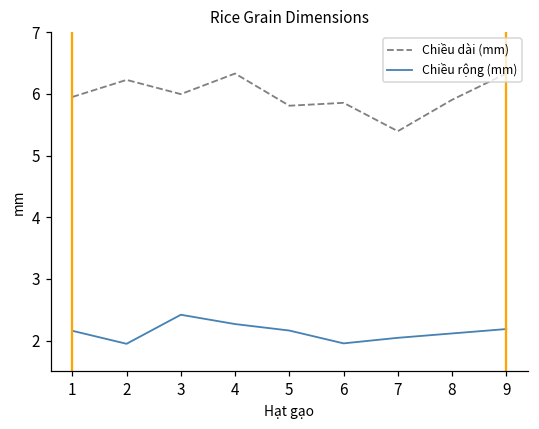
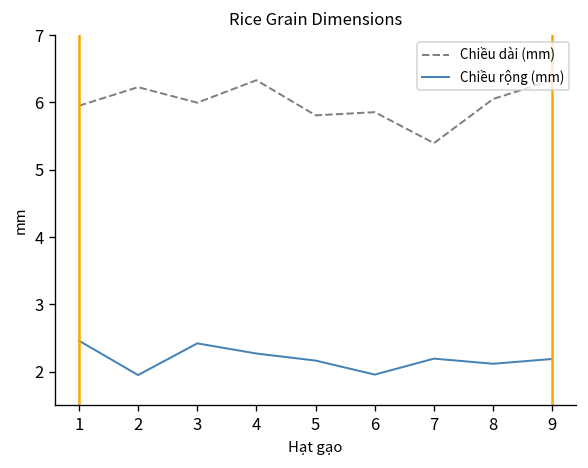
  {
    "Chiều dài (mm)": {
      "1": 6.0,
      "2": 6.2,
      "3": 6.0,
      "4": 6.3,
      "5": 5.8,
      "6": 5.9,
      "7": 5.4,
-     "8": 5.9
+     "8": 6.1
    },
    "Chiều rộng (mm)": {
-     "1": 2.2,
+     "1": 2.5,
      "2": 1.9,
      "3": 2.4,
      "4": 2.3,
      "5": 2.2,
      "6": 2.0,
-     "7": 2.0,
+     "7": 2.2,
      "8": 2.1,
      "9": 2.2
    }
  }
